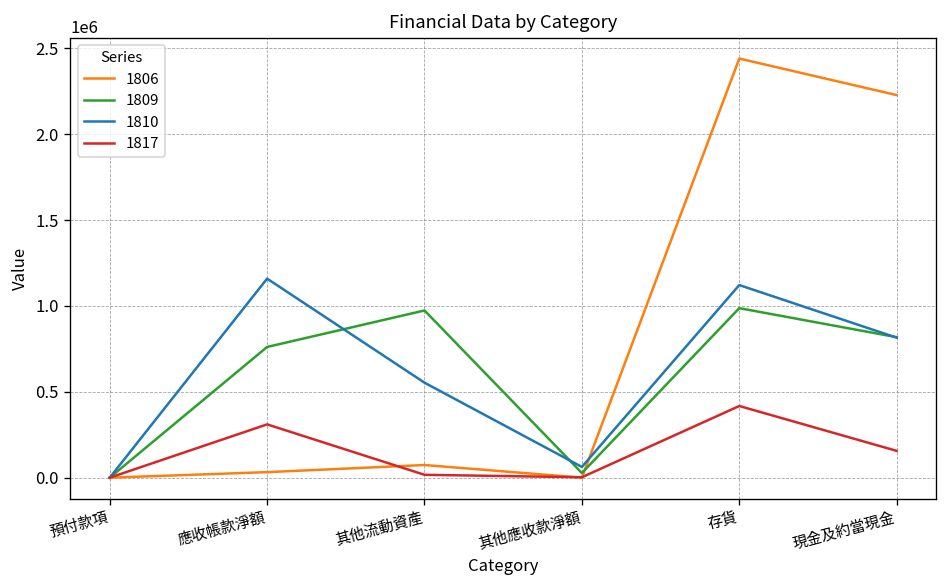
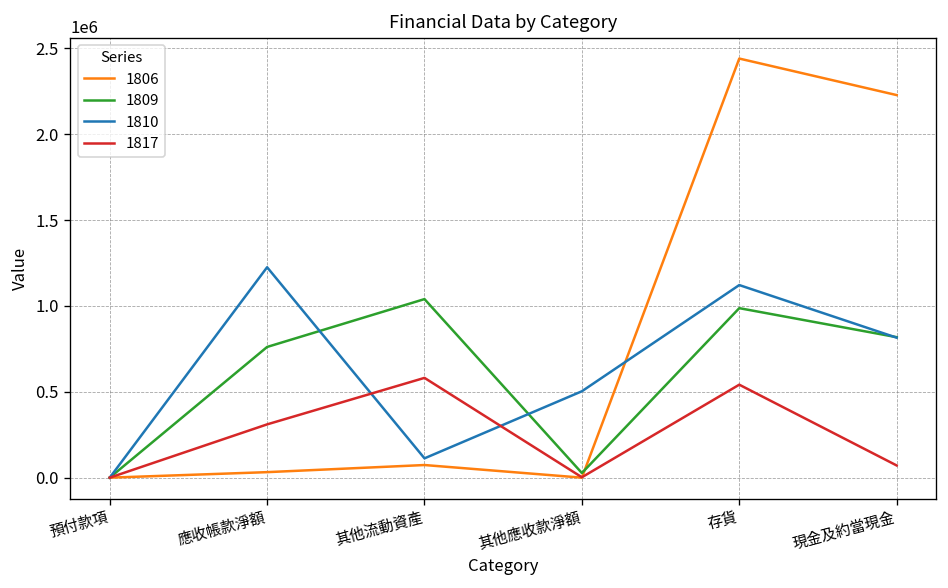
  {
    "1806": {
      "應收帳款淨額": 30000,
      "其他流動資產": 70000,
      "存貨": 2440000,
      "現金及約當現金": 2230000
    },
    "1809": {
      "應收帳款淨額": 760000,
-     "其他流動資產": 970000,
+     "其他流動資產": 1040000,
      "其他應收款淨額": 30000,
      "存貨": 990000
    },
    "1810": {
-     "應收帳款淨額": 1160000,
-     "其他流動資產": 550000,
-     "其他應收款淨額": 60000,
+     "應收帳款淨額": 1230000,
+     "其他流動資產": 110000,
+     "其他應收款淨額": 500000,
      "存貨": 1120000
    },
    "1817": {
      "應收帳款淨額": 310000,
-     "其他流動資產": 20000,
-     "存貨": 420000,
-     "現金及約當現金": 160000
+     "其他流動資產": 580000,
+     "存貨": 540000,
+     "現金及約當現金": 70000
    }
  }
